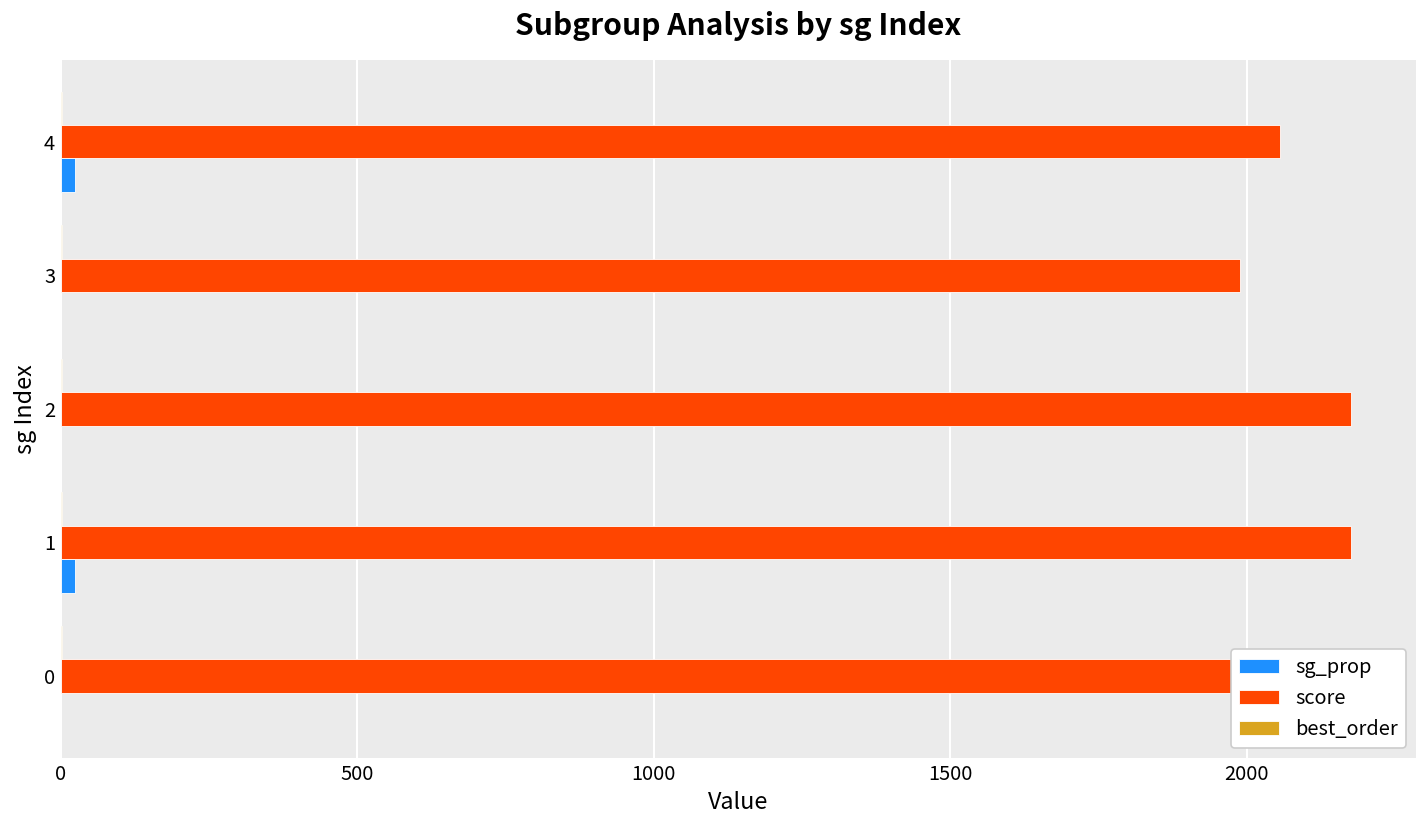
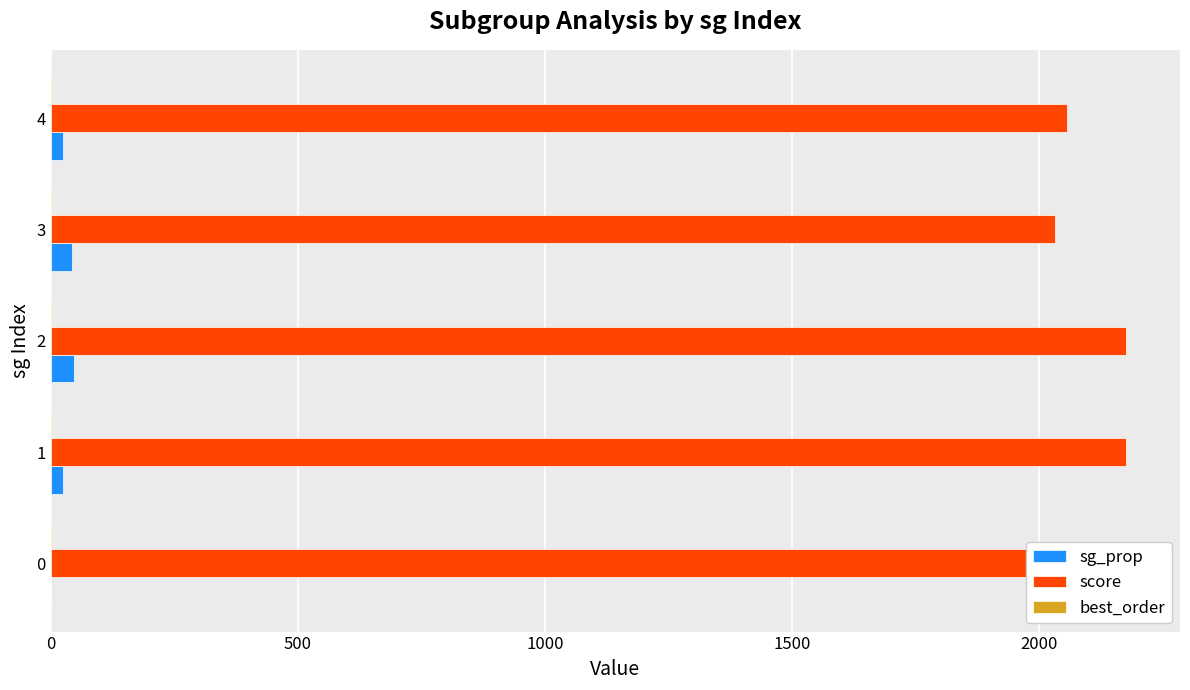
  {
    "sg_prop": {
      "4": 20,
-     "3": 0,
-     "2": 0,
+     "3": 40,
+     "2": 50,
      "1": 20
    },
    "score": {
      "4": 2060,
-     "3": 1990,
+     "3": 2030,
      "2": 2180,
      "1": 2180
    }
  }
